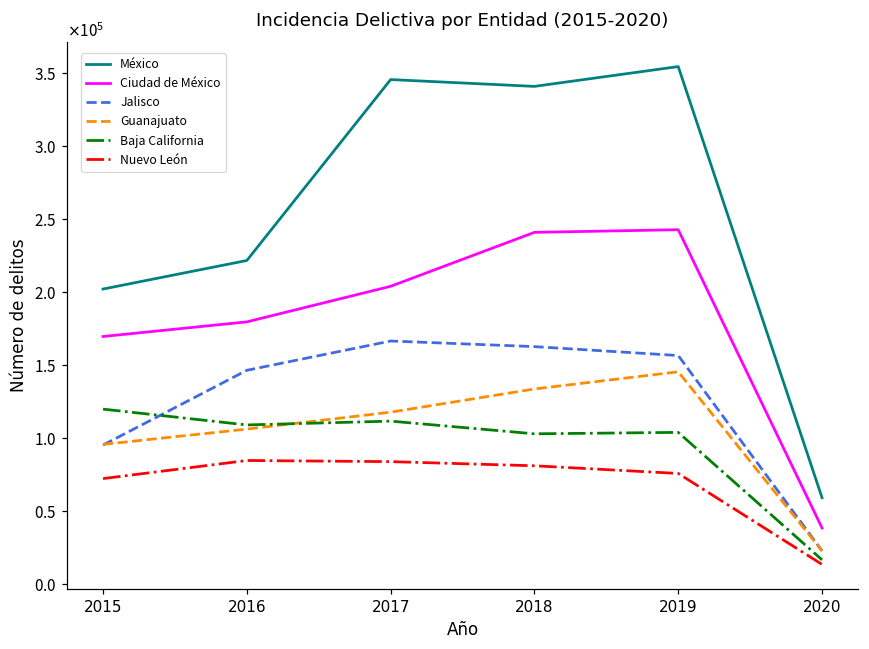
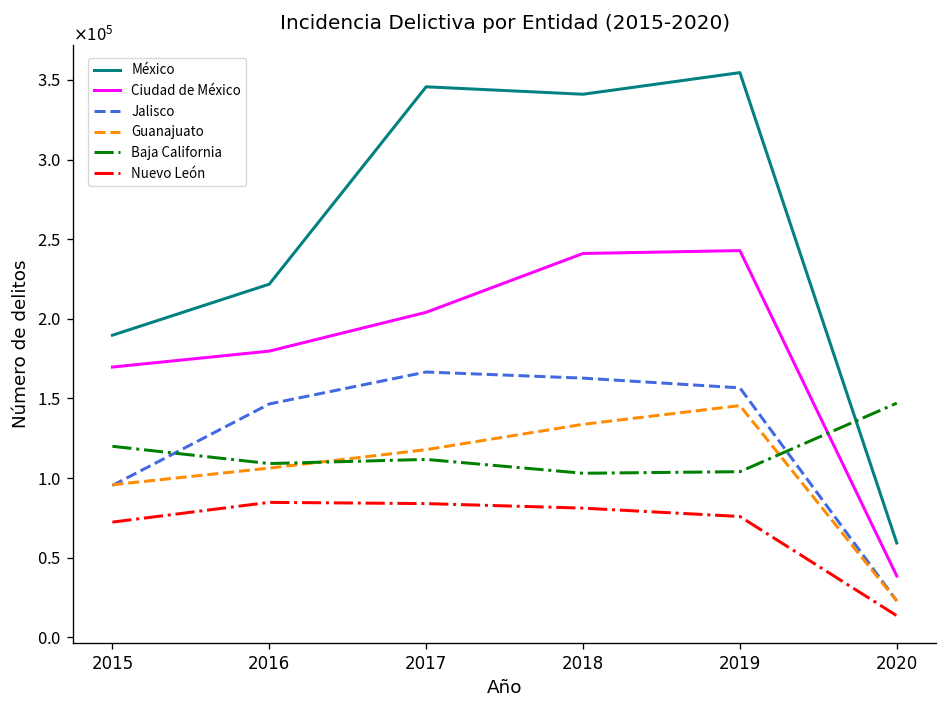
  {
    "México": {
-     "2015": 202000,
+     "2015": 190000,
      "2016": 222000,
      "2017": 346000,
      "2018": 341000,
      "2019": 355000,
      "2020": 59000
    },
    "Ciudad de México": {
      "2015": 170000,
      "2016": 180000,
      "2017": 204000,
      "2018": 241000,
      "2019": 243000,
      "2020": 39000
    },
    "Jalisco": {
      "2016": 147000,
      "2017": 167000,
      "2018": 163000,
      "2019": 157000
    },
    "Guanajuato": {
      "2016": 106000,
      "2017": 118000,
      "2018": 134000,
      "2019": 146000
    },
    "Baja California": {
      "2015": 120000,
      "2016": 109000,
      "2017": 112000,
      "2018": 103000,
      "2019": 104000,
-     "2020": 17000
+     "2020": 147000
    },
    "Nuevo León": {
      "2015": 72000,
      "2016": 85000,
      "2017": 84000,
      "2018": 81000,
      "2019": 76000,
      "2020": 14000
    }
  }
